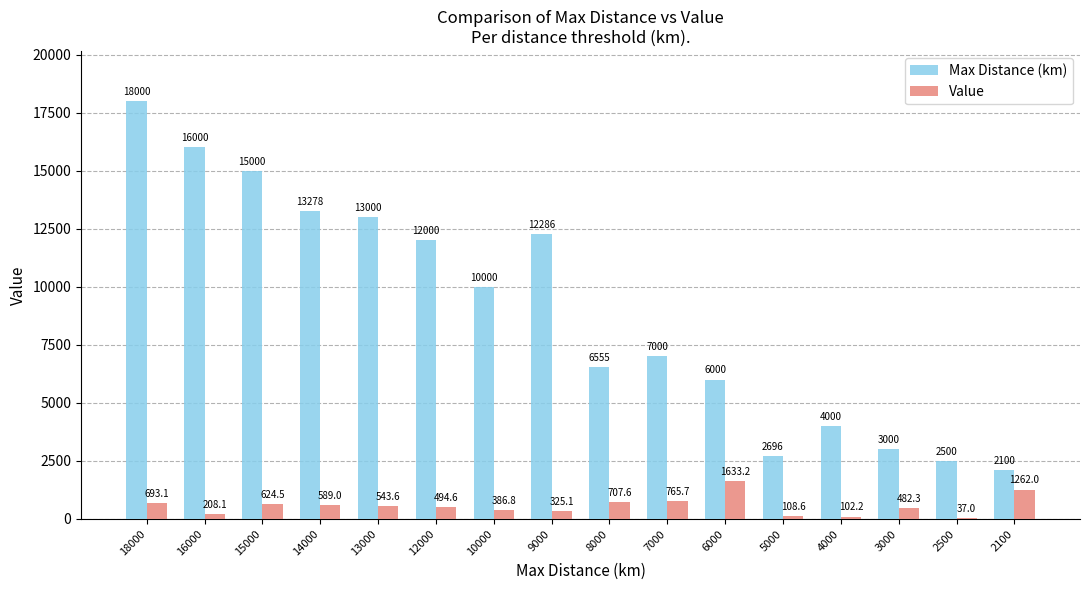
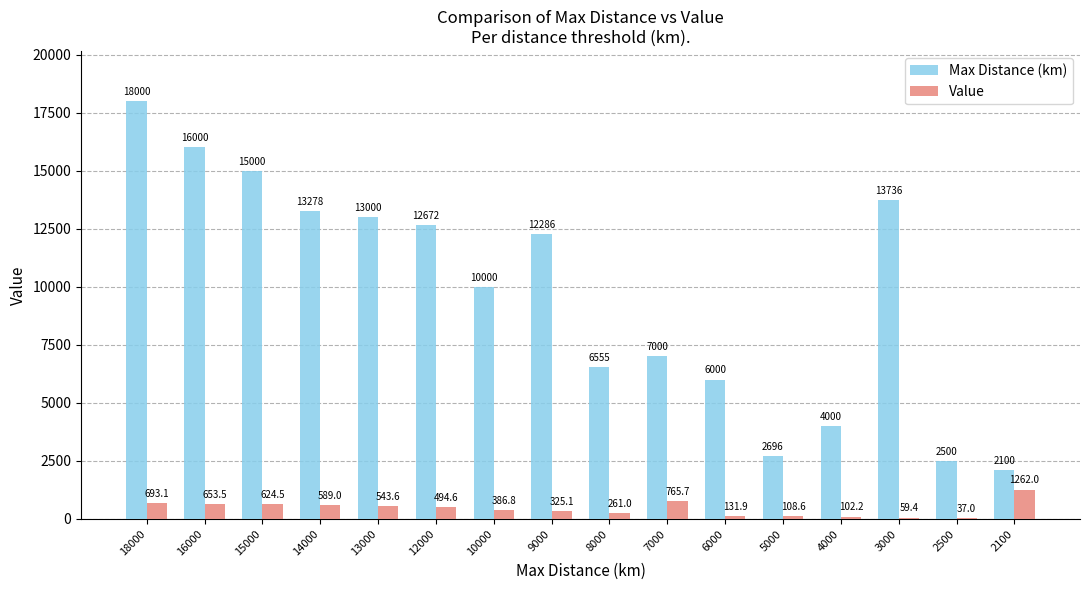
  {
    "Max Distance (km)": {
      "18000": 18000,
      "16000": 16000,
      "15000": 15000,
      "14000": 13278,
      "13000": 13000,
-     "12000": 12000,
+     "12000": 12672,
      "10000": 10000,
      "9000": 12286,
      "8000": 6555,
      "7000": 7000,
      "6000": 6000,
      "5000": 2696,
      "4000": 4000,
-     "3000": 3000,
+     "3000": 13736,
      "2500": 2500,
      "2100": 2100
    },
    "Value": {
      "18000": 693.1,
-     "16000": 208.1,
+     "16000": 653.5,
      "15000": 624.5,
      "14000": 589.0,
      "13000": 543.6,
      "12000": 494.6,
      "10000": 386.8,
      "9000": 325.1,
-     "8000": 707.6,
+     "8000": 261.0,
      "7000": 765.7,
-     "6000": 1633.2,
+     "6000": 131.9,
      "5000": 108.6,
      "4000": 102.2,
-     "3000": 482.3,
+     "3000": 59.4,
      "2500": 37.0,
      "2100": 1262.0
    }
  }
